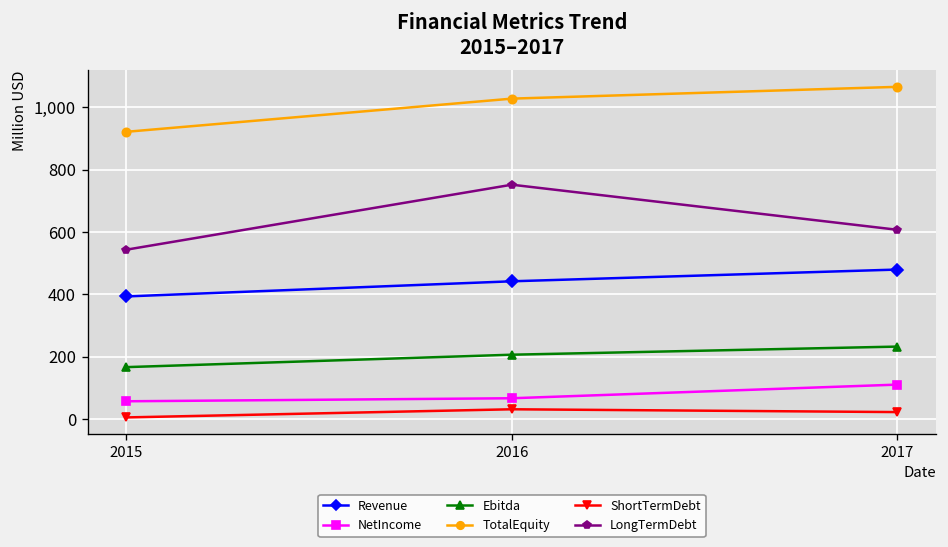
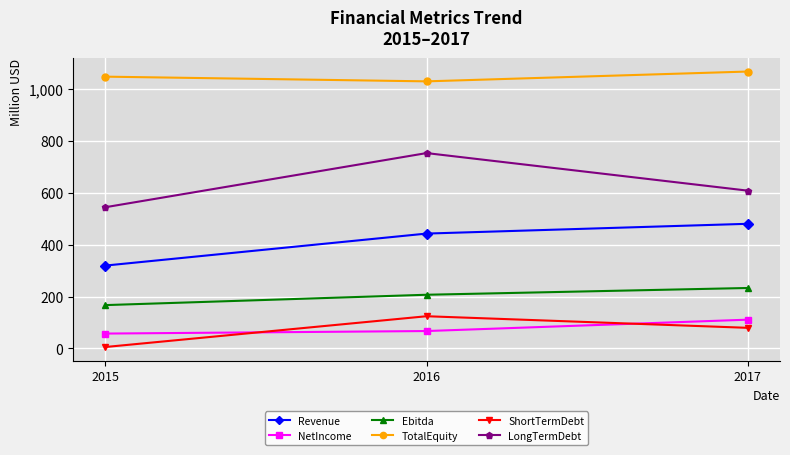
  {
    "Revenue": {
-     "2015": "390",
+     "2015": "320",
      "2016": "440",
      "2017": "480"
    },
    "NetIncome": {
      "2015": "60",
      "2016": "70",
      "2017": "110"
    },
    "Ebitda": {
      "2015": "170",
      "2016": "210",
      "2017": "230"
    },
    "TotalEquity": {
-     "2015": "920",
+     "2015": "1,050",
      "2016": "1,030",
      "2017": "1,070"
    },
    "ShortTermDebt": {
      "2015": "10",
-     "2016": "30",
-     "2017": "20"
+     "2016": "120",
+     "2017": "80"
    },
    "LongTermDebt": {
      "2015": "540",
      "2016": "750",
      "2017": "610"
    }
  }
